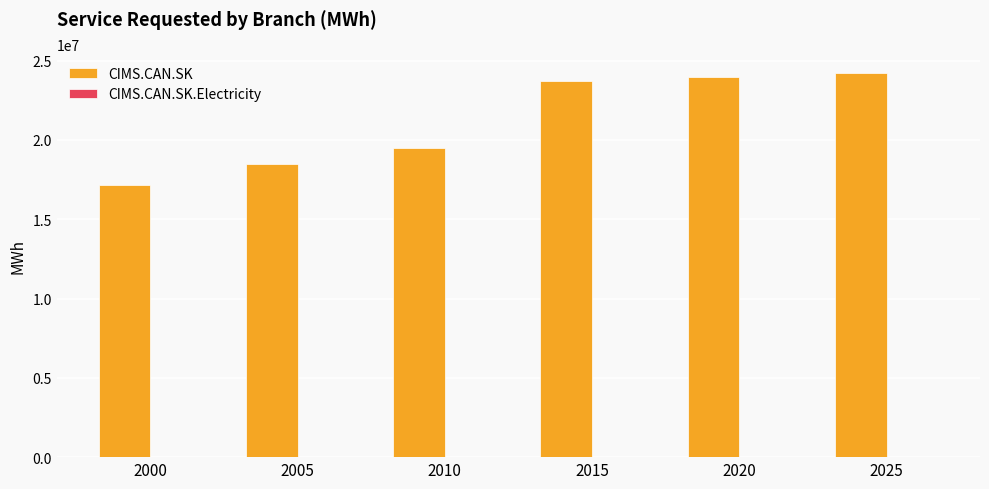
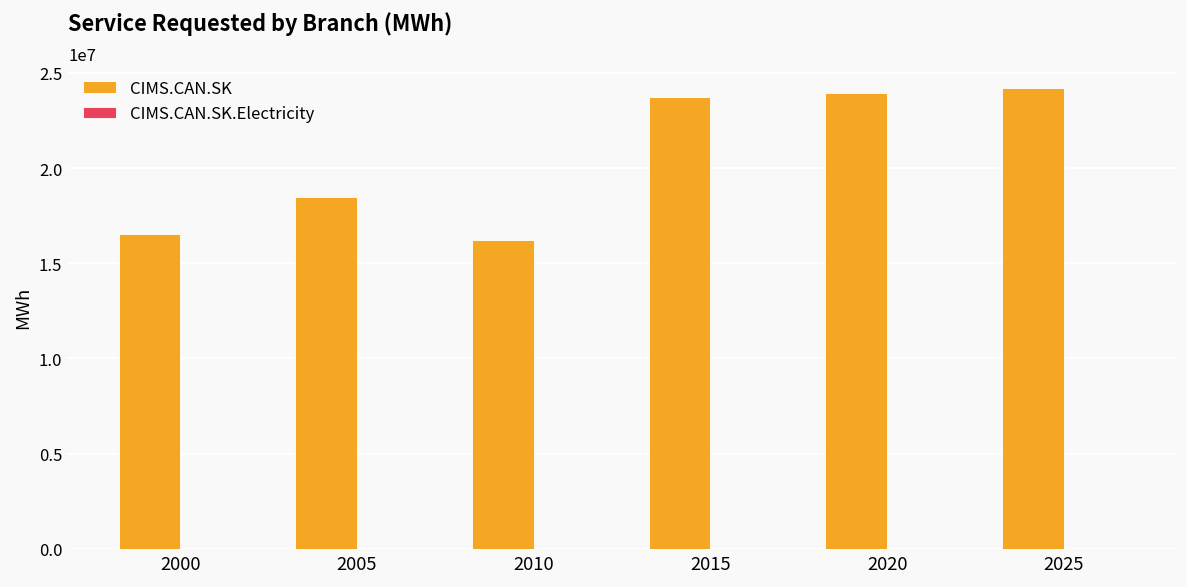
  {
    "CIMS.CAN.SK": {
-     "2000": 17100000,
+     "2000": 16500000,
      "2005": 18500000,
-     "2010": 19500000,
+     "2010": 16200000,
      "2015": 23700000,
      "2020": 23900000,
      "2025": 24200000
    },
    "CIMS.CAN.SK.Electricity": {
      "2000": 0,
      "2005": 0,
      "2010": 0,
      "2015": 0,
      "2020": 0,
      "2025": 0
    }
  }
